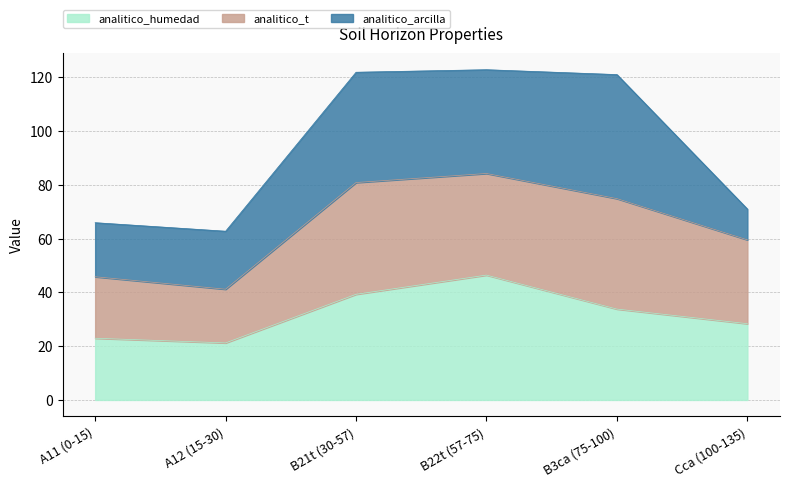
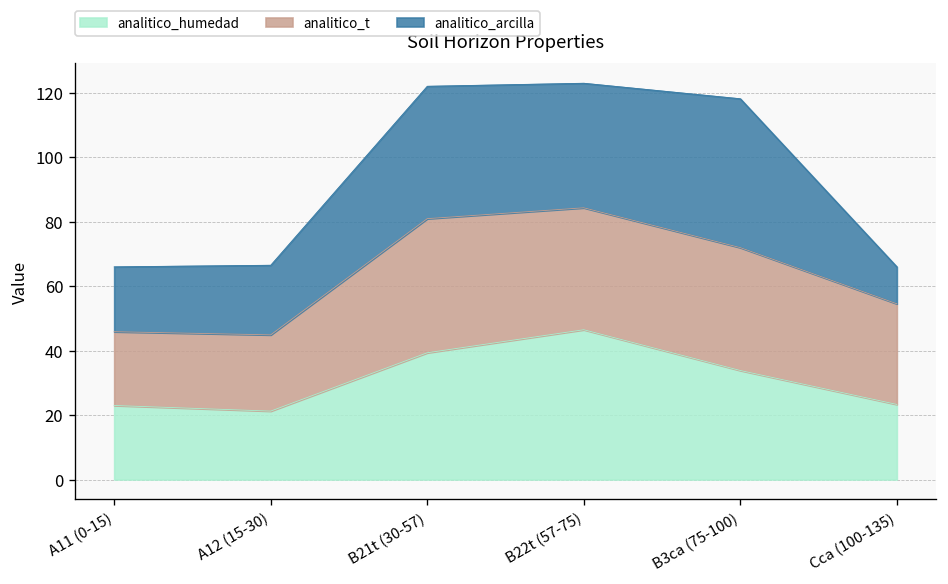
  {
    "analitico_humedad": {
      "A11 (0-15)": 23,
      "A12 (15-30)": 21,
      "B21t (30-57)": 39,
      "B22t (57-75)": 46,
      "B3ca (75-100)": 34,
-     "Cca (100-135)": 28
+     "Cca (100-135)": 23
    },
    "analitico_t": {
      "A11 (0-15)": 23,
-     "A12 (15-30)": 20,
+     "A12 (15-30)": 24,
      "B21t (30-57)": 42,
      "B22t (57-75)": 38,
-     "B3ca (75-100)": 41,
+     "B3ca (75-100)": 38,
      "Cca (100-135)": 31
    },
    "analitico_arcilla": {
      "A11 (0-15)": 20,
      "A12 (15-30)": 22,
      "B21t (30-57)": 41,
      "B22t (57-75)": 39,
      "B3ca (75-100)": 46,
      "Cca (100-135)": 11
    }
  }
